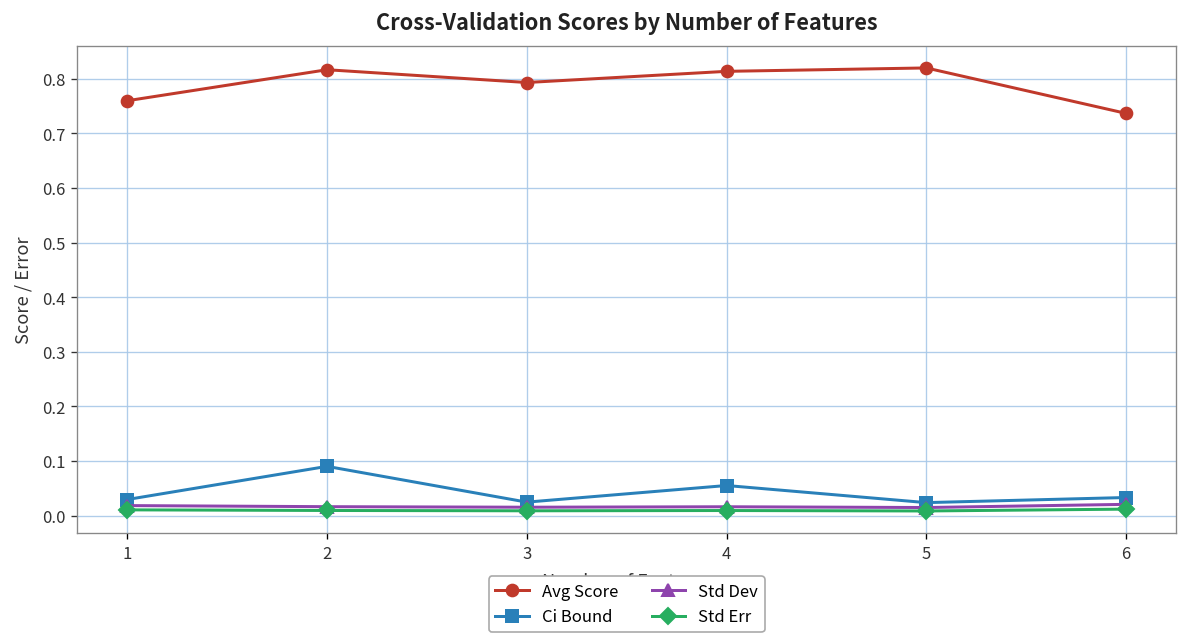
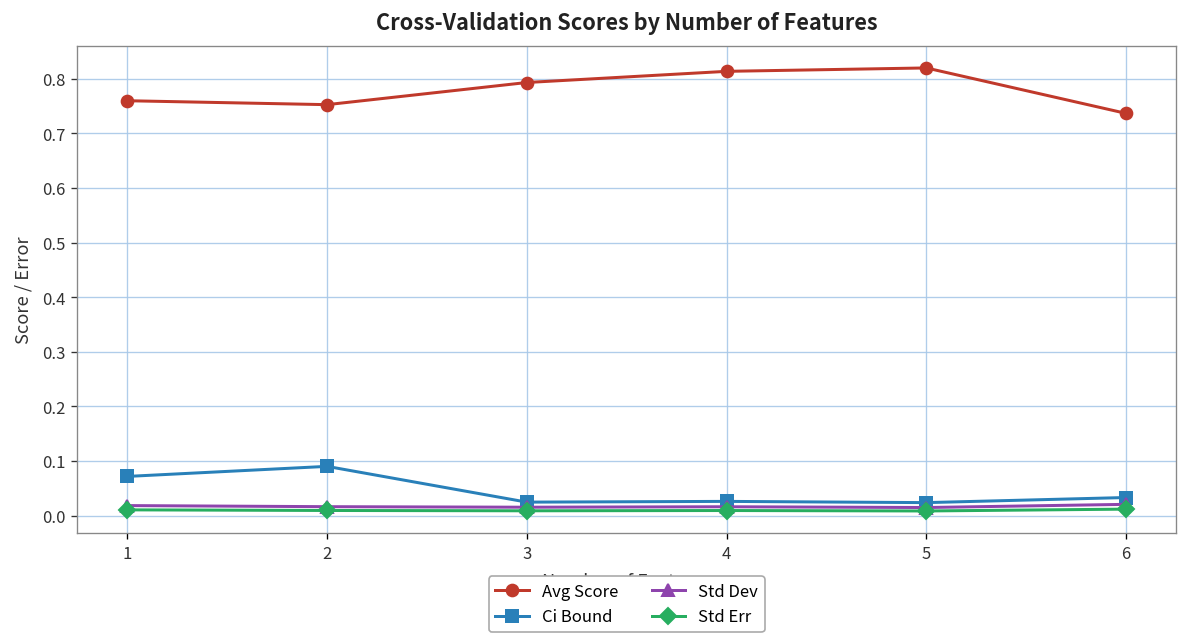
  {
    "Avg Score": {
      "1": 0.76,
-     "2": 0.82,
+     "2": 0.75,
      "3": 0.79,
      "4": 0.81,
      "5": 0.82,
      "6": 0.74
    },
    "Ci Bound": {
-     "1": 0.03,
+     "1": 0.07,
      "2": 0.09,
      "3": 0.02,
-     "4": 0.06,
+     "4": 0.03,
      "5": 0.02,
      "6": 0.03
    },
    "Std Dev": {
      "1": 0.02,
      "2": 0.02,
      "3": 0.02,
      "4": 0.02,
      "5": 0.01,
      "6": 0.02
    },
    "Std Err": {
      "1": 0.01,
      "2": 0.01,
      "3": 0.01,
      "4": 0.01,
      "5": 0.01,
      "6": 0.01
    }
  }
